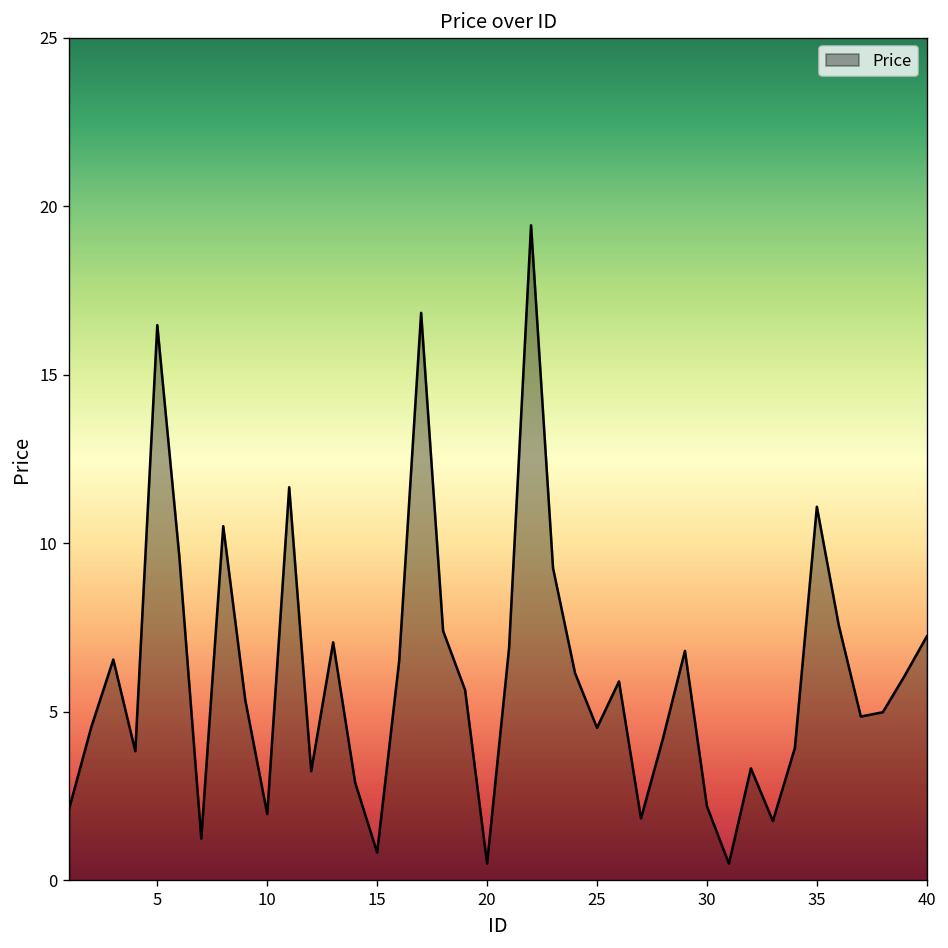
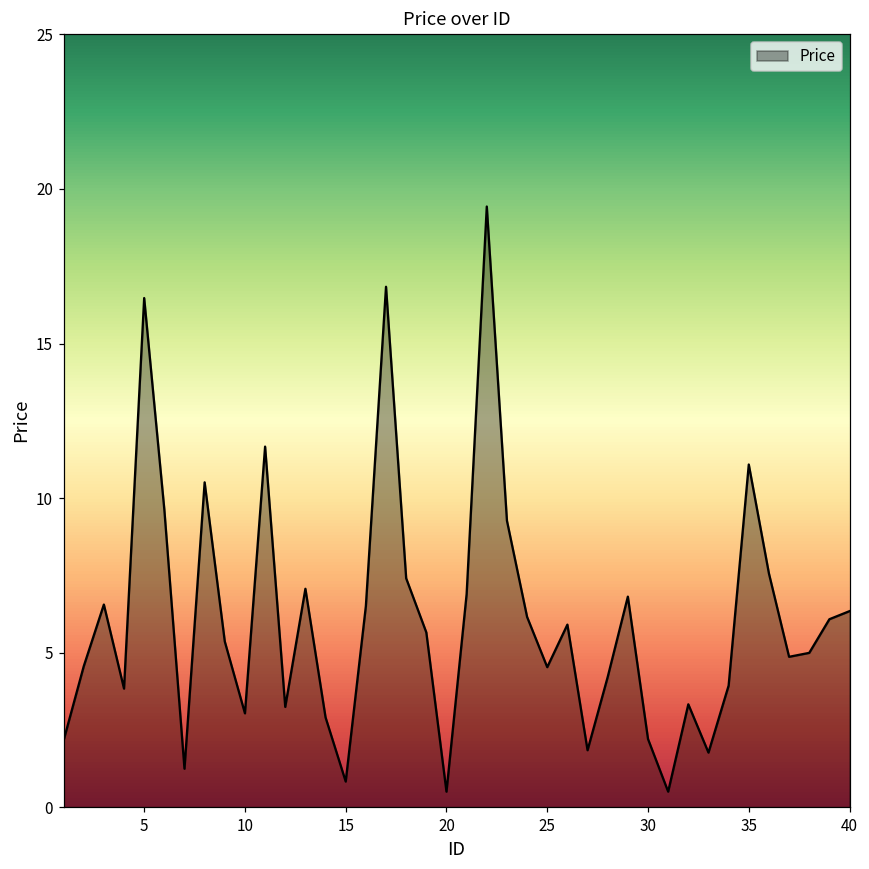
  {
    "5": 16.5,
-   "10": 2.0,
+   "10": 3.0,
    "15": 0.8,
    "20": 0.5,
    "25": 4.5,
    "30": 2.2,
    "35": 11.1,
-   "40": 7.2
+   "40": 6.3
  }
